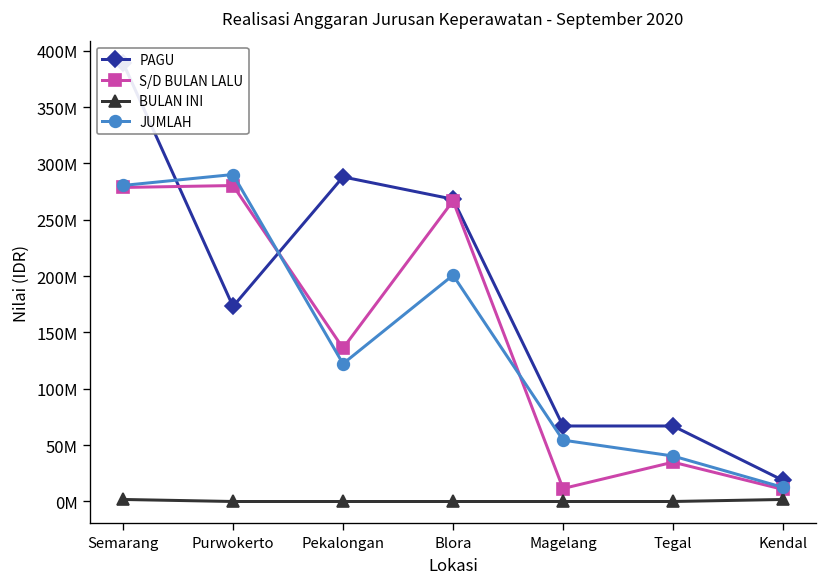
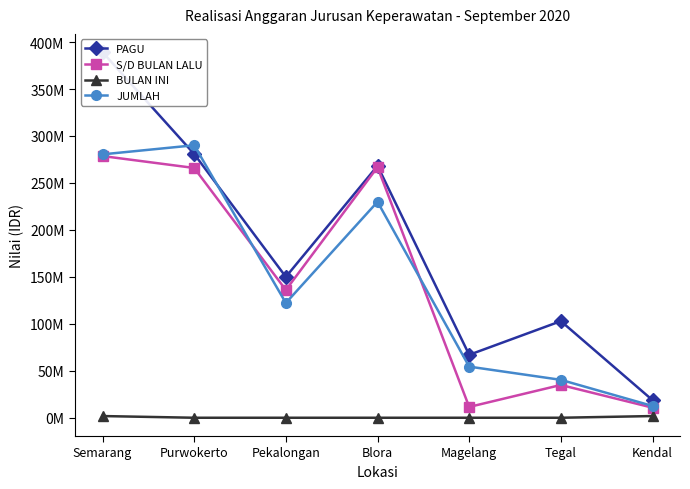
  {
    "PAGU": {
-     "Purwokerto": 170000000,
-     "Pekalongan": 290000000,
+     "Purwokerto": 280000000,
+     "Pekalongan": 150000000,
      "Magelang": 70000000,
-     "Tegal": 70000000,
+     "Tegal": 100000000,
      "Kendal": 20000000
    },
    "S/D BULAN LALU": {
-     "Purwokerto": 280000000,
+     "Purwokerto": 270000000,
      "Pekalongan": 140000000,
      "Magelang": 10000000,
      "Tegal": 30000000
    },
    "BULAN INI": {
      "Semarang": 0,
      "Purwokerto": 0,
      "Pekalongan": 0,
      "Blora": 0,
      "Magelang": 0,
      "Tegal": 0,
      "Kendal": 0
    },
    "JUMLAH": {
      "Purwokerto": 290000000,
      "Pekalongan": 120000000,
-     "Blora": 200000000,
+     "Blora": 230000000,
      "Magelang": 50000000,
      "Tegal": 40000000
    }
  }
